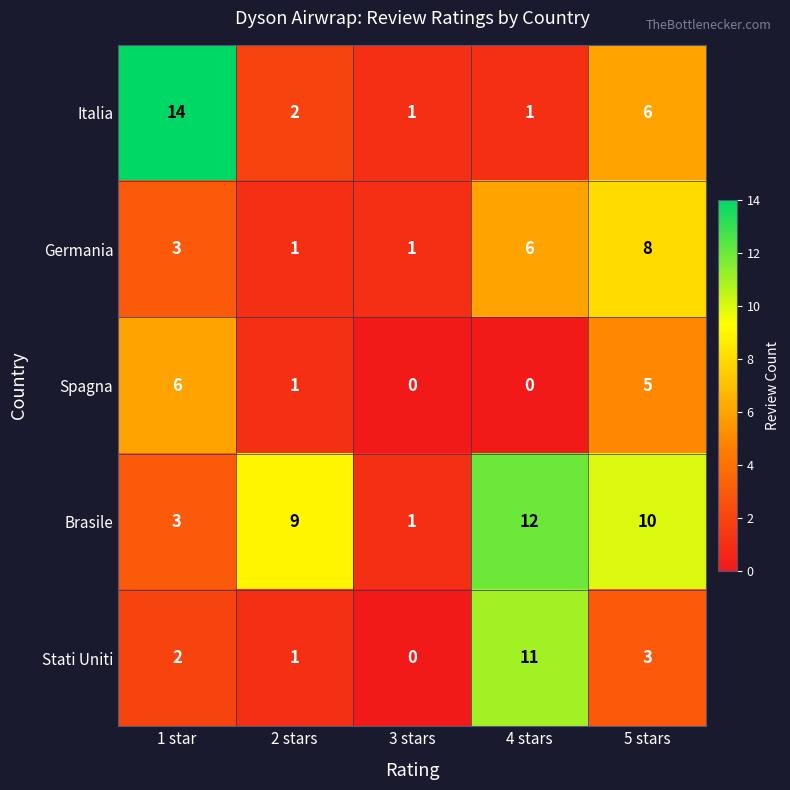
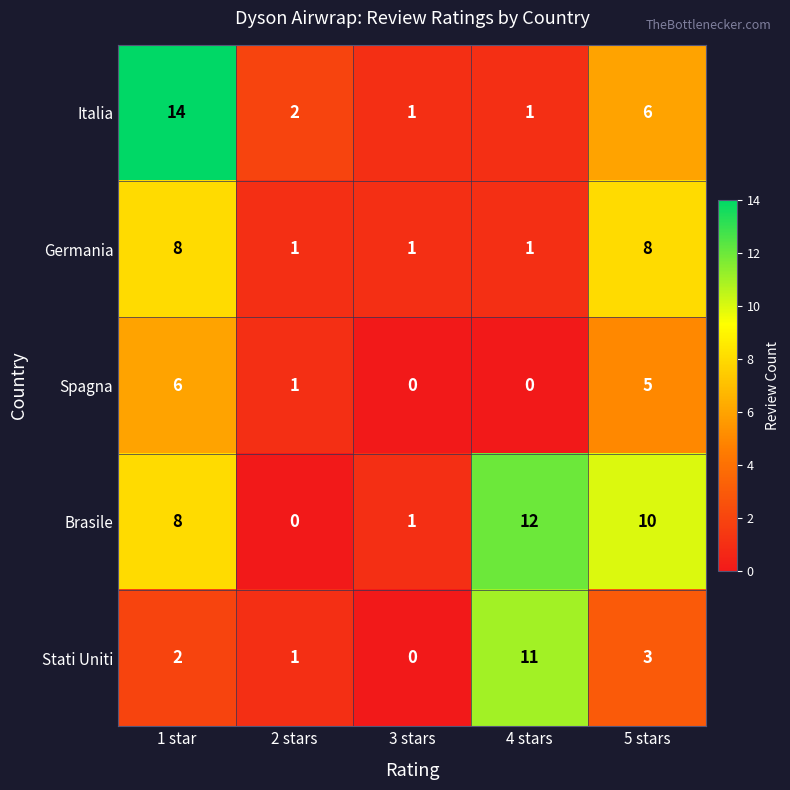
  {
    "Italia": {
      "1 star": 14,
      "2 stars": 2,
      "3 stars": 1,
      "4 stars": 1,
      "5 stars": 6
    },
    "Germania": {
-     "1 star": 3,
+     "1 star": 8,
      "2 stars": 1,
      "3 stars": 1,
-     "4 stars": 6,
+     "4 stars": 1,
      "5 stars": 8
    },
    "Spagna": {
      "1 star": 6,
      "2 stars": 1,
      "3 stars": 0,
      "4 stars": 0,
      "5 stars": 5
    },
    "Brasile": {
-     "1 star": 3,
-     "2 stars": 9,
+     "1 star": 8,
+     "2 stars": 0,
      "3 stars": 1,
      "4 stars": 12,
      "5 stars": 10
    },
    "Stati Uniti": {
      "1 star": 2,
      "2 stars": 1,
      "3 stars": 0,
      "4 stars": 11,
      "5 stars": 3
    }
  }
